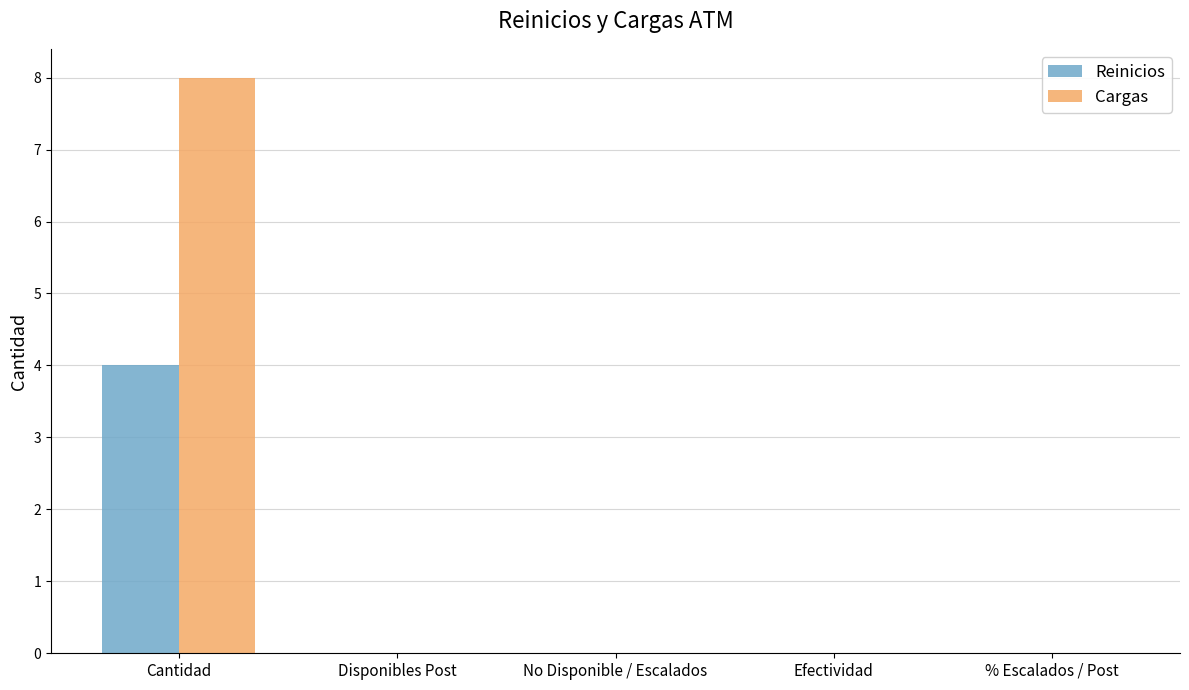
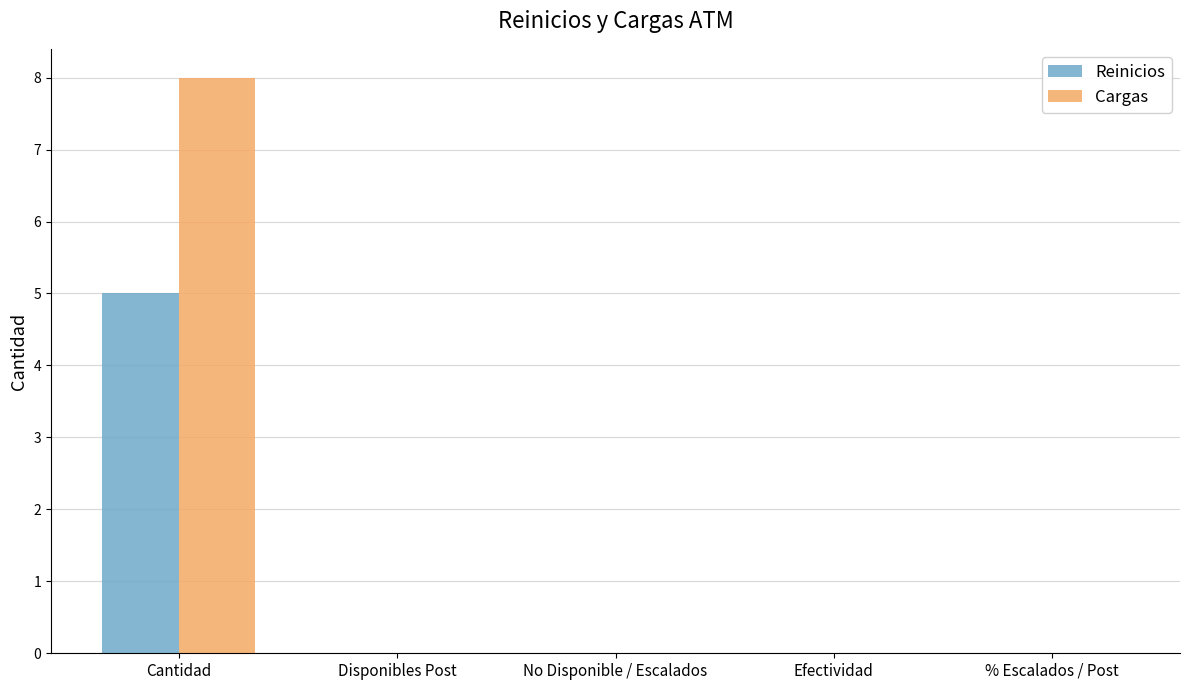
  {
    "Reinicios": {
-     "Cantidad": 4,
+     "Cantidad": 5,
      "Disponibles Post": 0,
      "No Disponible / Escalados": 0,
      "Efectividad": 0,
      "% Escalados / Post": 0
    },
    "Cargas": {
      "Cantidad": 8,
      "Disponibles Post": 0,
      "No Disponible / Escalados": 0,
      "Efectividad": 0,
      "% Escalados / Post": 0
    }
  }
